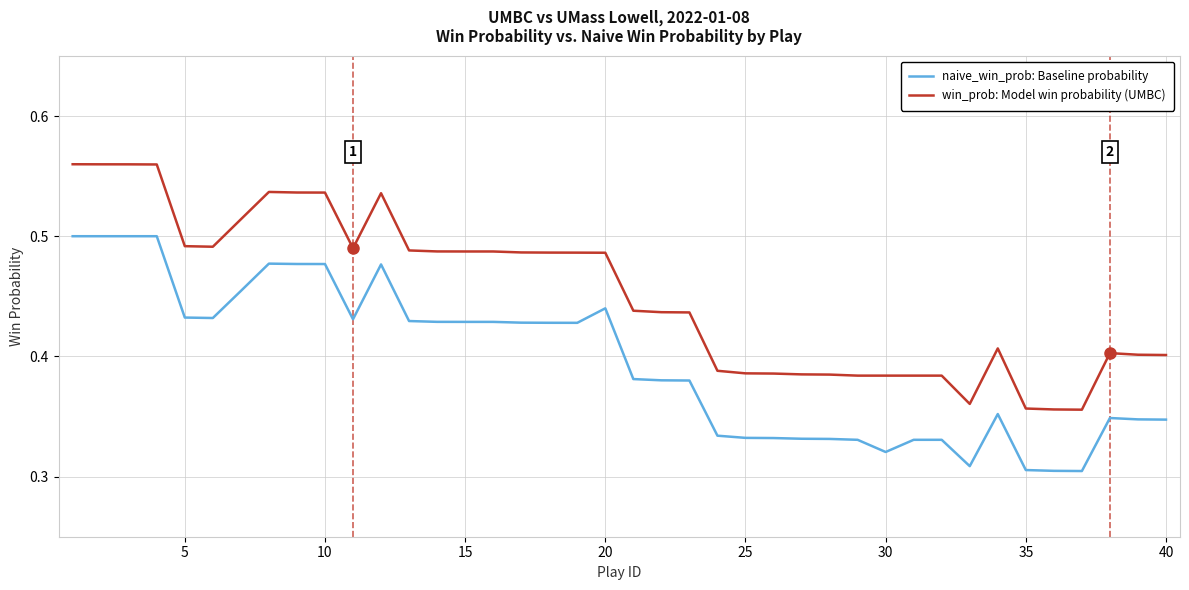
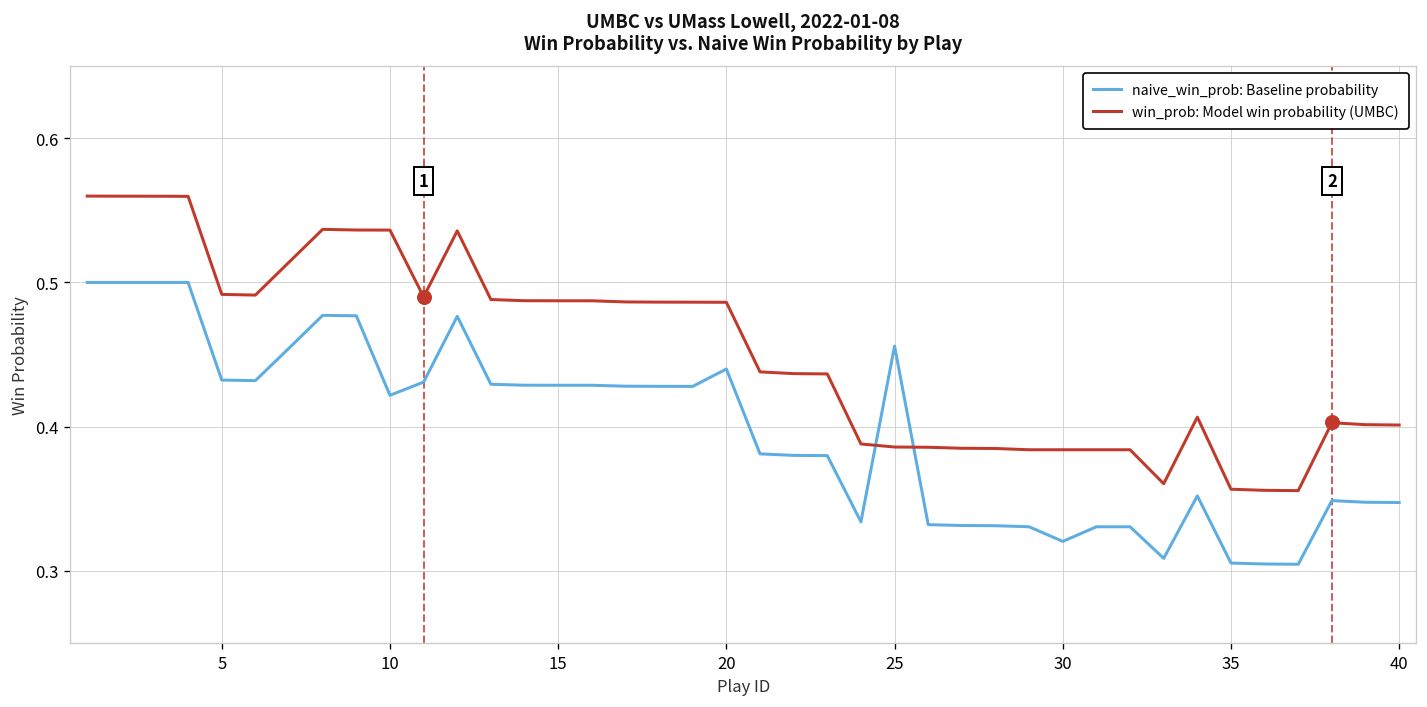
  {
    "naive_win_prob: Baseline probability": {
      "5": 0.432,
-     "10": 0.477,
+     "10": 0.422,
      "15": 0.429,
      "20": 0.440,
-     "25": 0.332,
+     "25": 0.456,
      "30": 0.320,
      "35": 0.305,
      "40": 0.347
    }
  }
